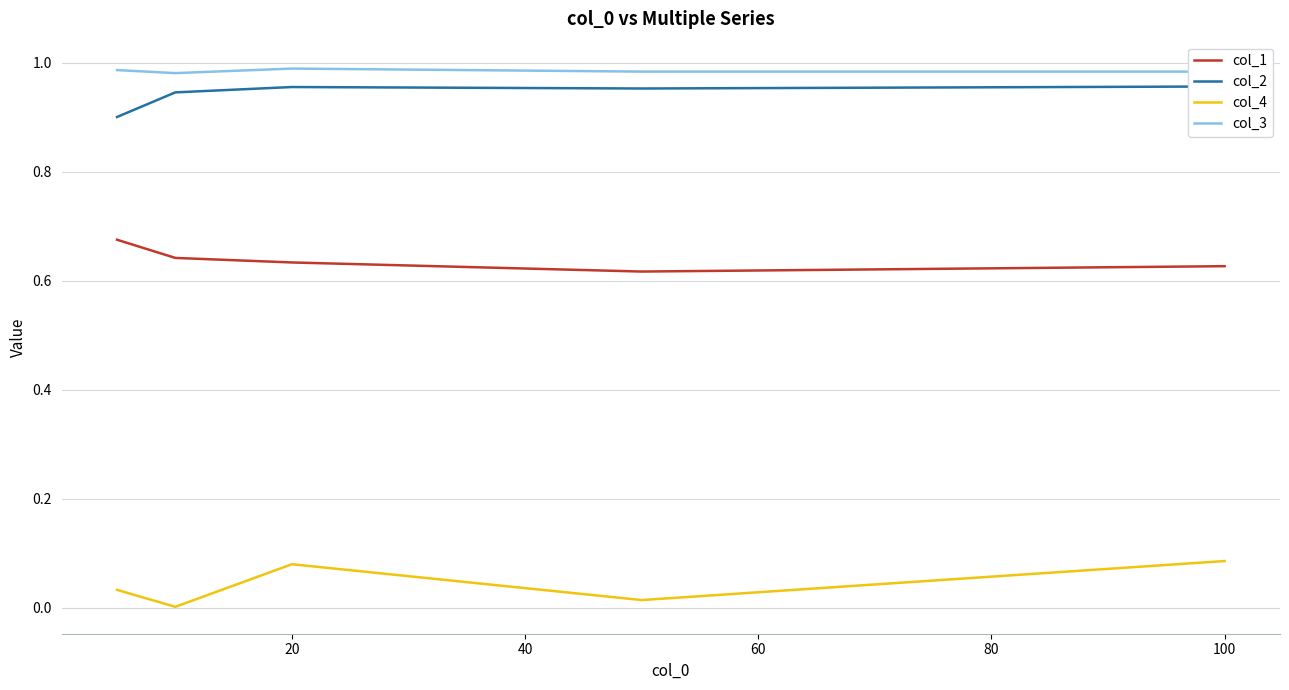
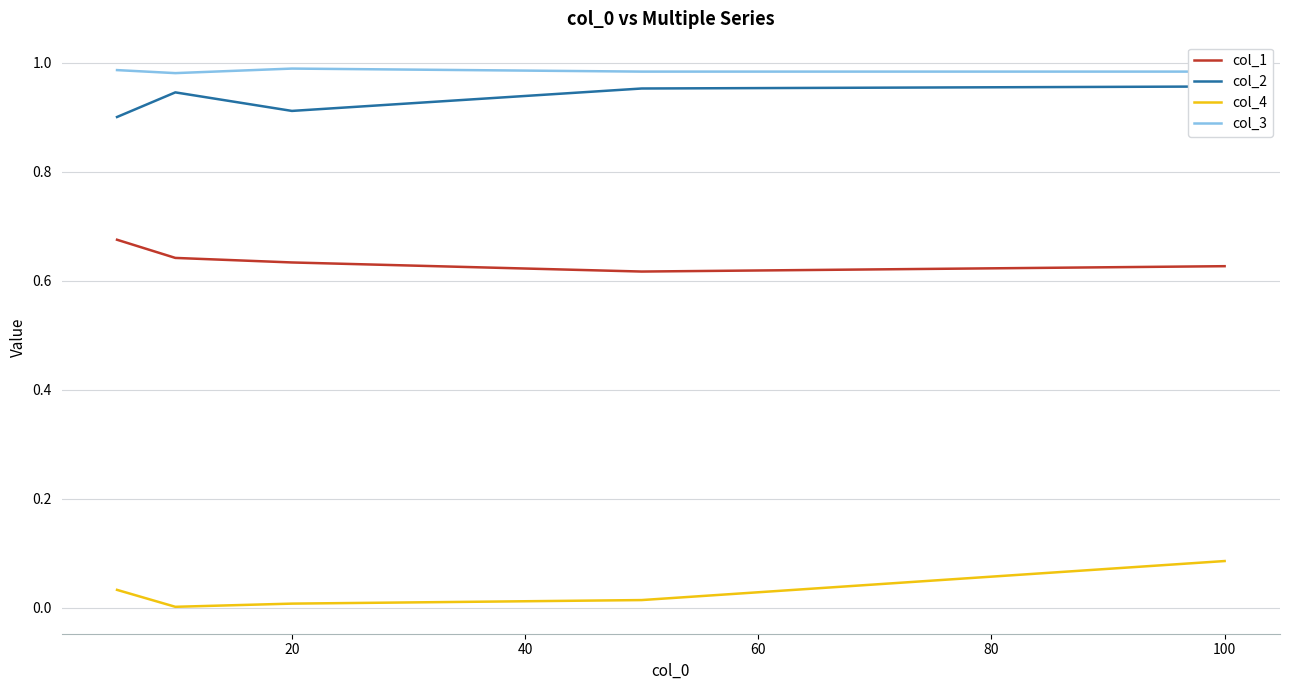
  {
    "col_1": {
      "20": 0.63,
      "100": 0.63
    },
    "col_2": {
-     "20": 0.96
+     "20": 0.91
    },
    "col_4": {
-     "20": 0.08,
+     "20": 0.01,
      "100": 0.09
    },
    "col_3": {
      "20": 0.99
    }
  }
